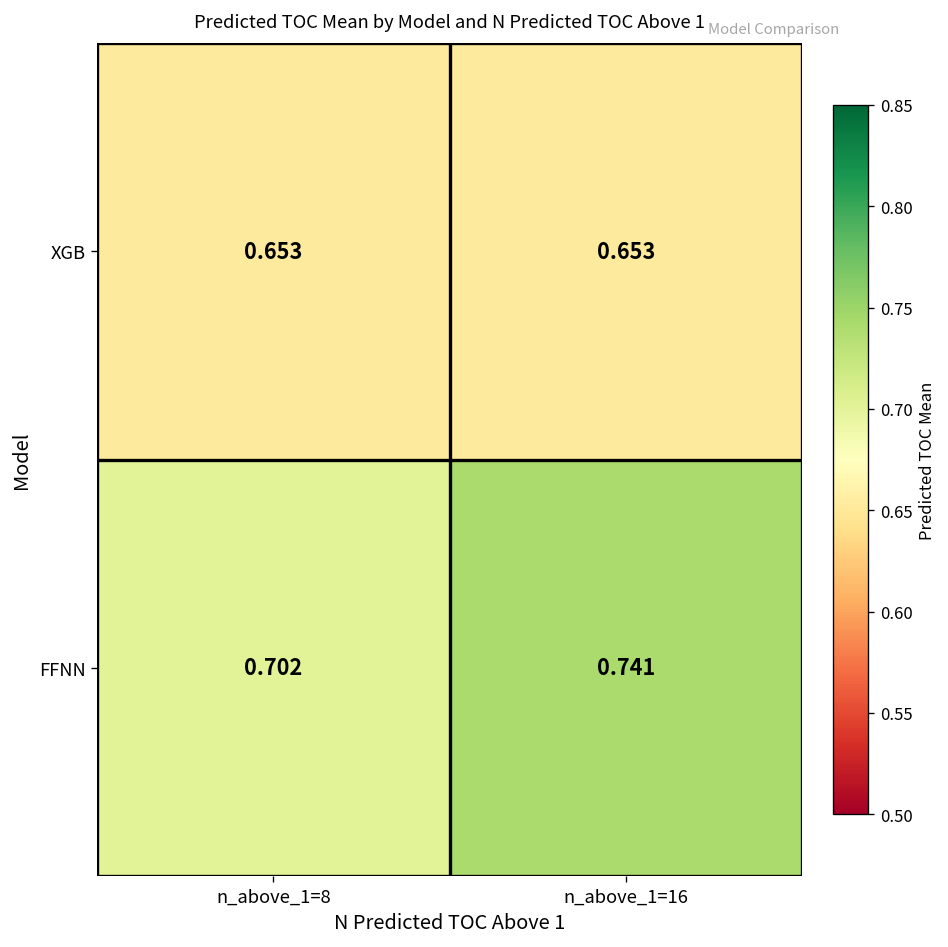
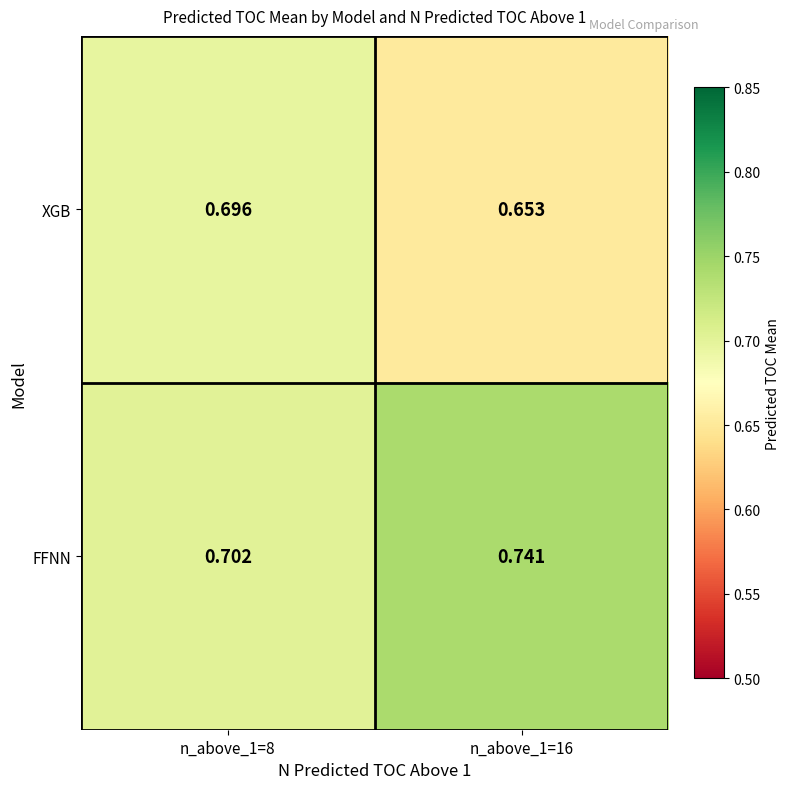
  {
    "XGB": {
-     "n_above_1=8": 0.653,
+     "n_above_1=8": 0.696,
      "n_above_1=16": 0.653
    },
    "FFNN": {
      "n_above_1=8": 0.702,
      "n_above_1=16": 0.741
    }
  }
